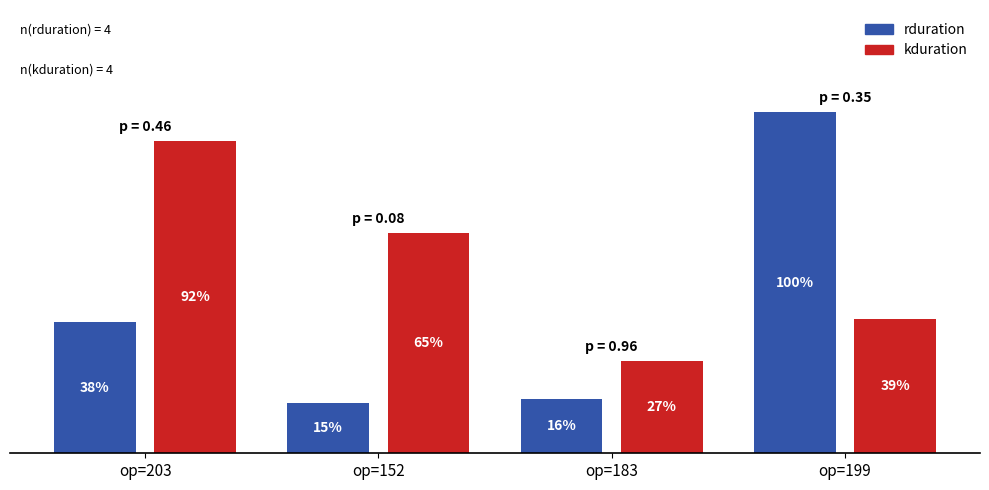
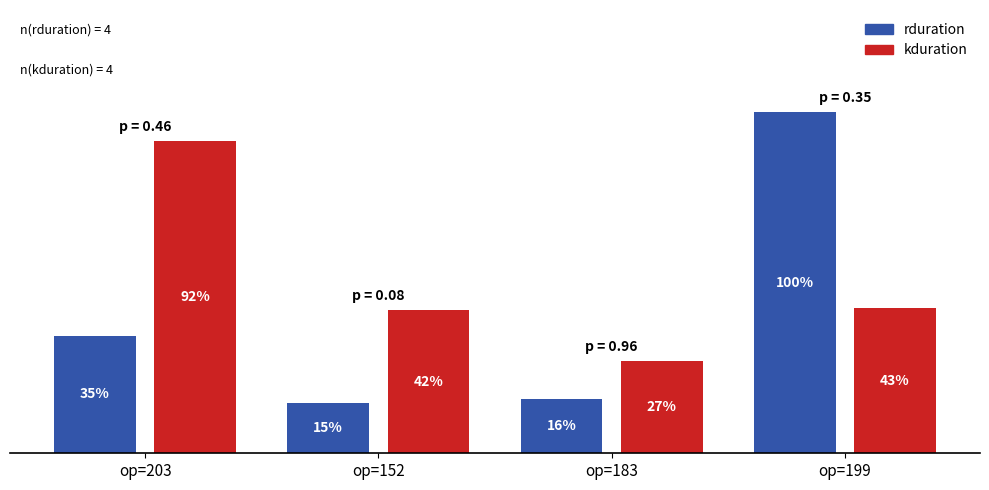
  {
    "rduration": {
-     "op=203": "38%",
+     "op=203": "35%",
      "op=152": "15%",
      "op=183": "16%",
      "op=199": "100%"
    },
    "kduration": {
      "op=203": "92%",
-     "op=152": "65%",
+     "op=152": "42%",
      "op=183": "27%",
-     "op=199": "39%"
+     "op=199": "43%"
    }
  }
